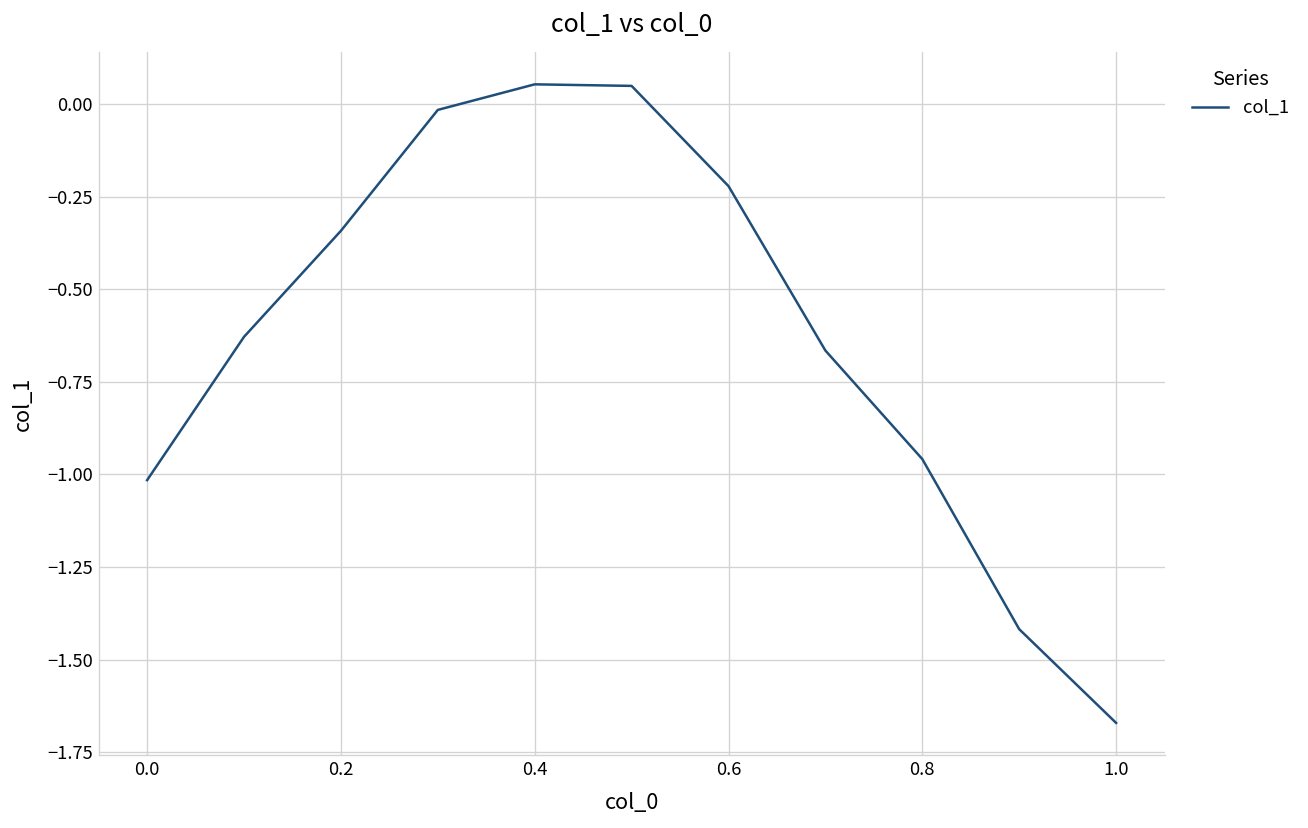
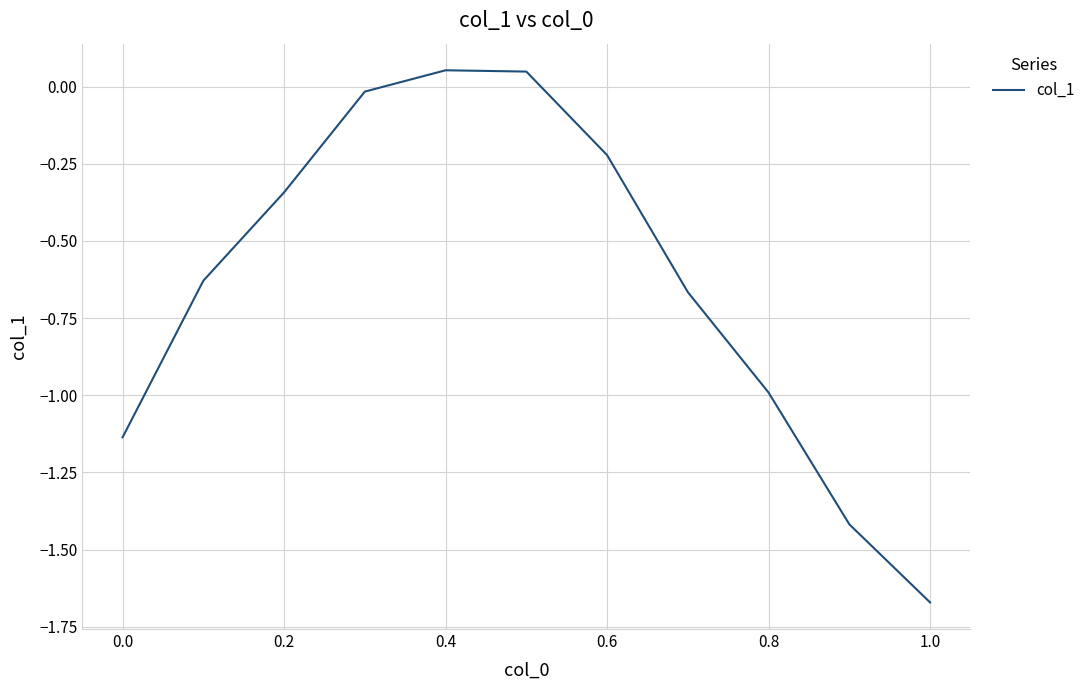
  {
-   "0.0": -1.02,
+   "0.0": -1.14,
    "0.2": -0.34,
    "0.4": 0.05,
    "0.6": -0.22,
-   "0.8": -0.96,
+   "0.8": -0.99,
    "1.0": -1.67
  }
